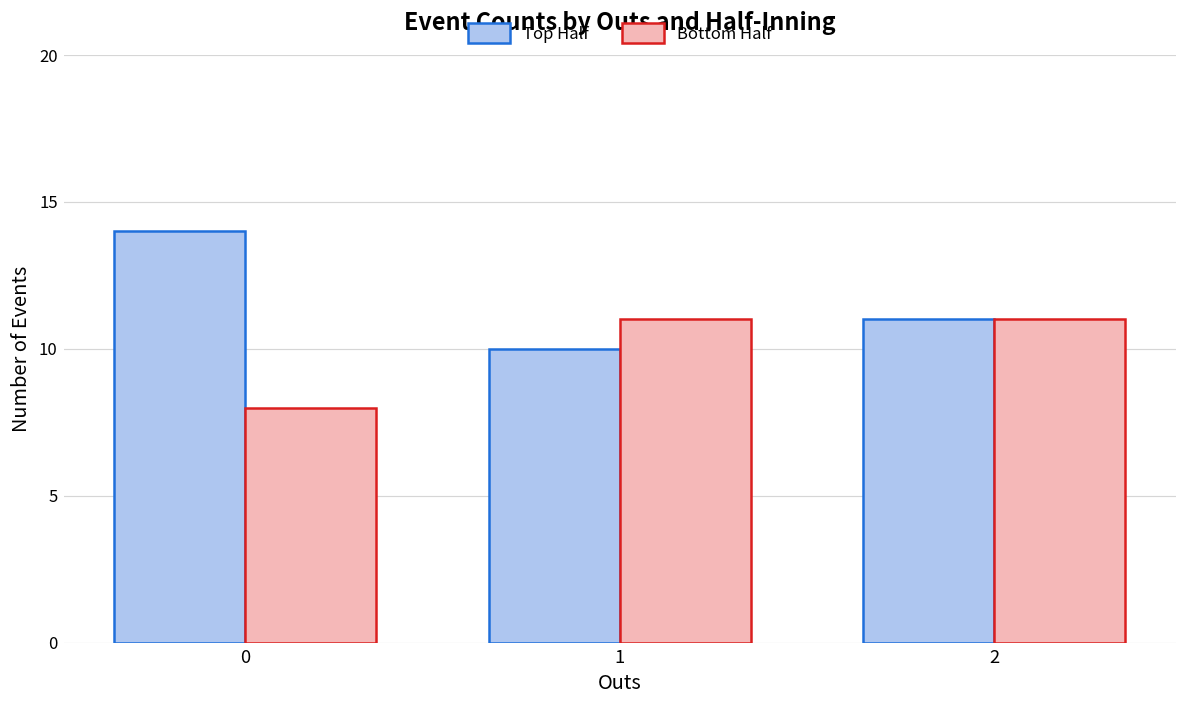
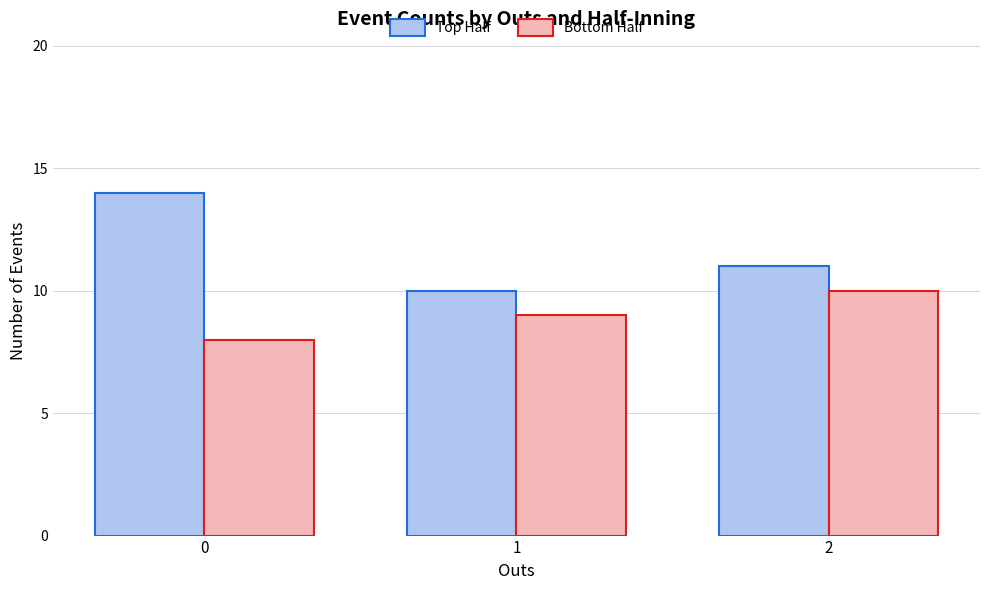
  {
    "Top Half": {
      "0": 14,
      "1": 10,
      "2": 11
    },
    "Bottom Half": {
      "0": 8,
-     "1": 11,
-     "2": 11
+     "1": 9,
+     "2": 10
    }
  }
